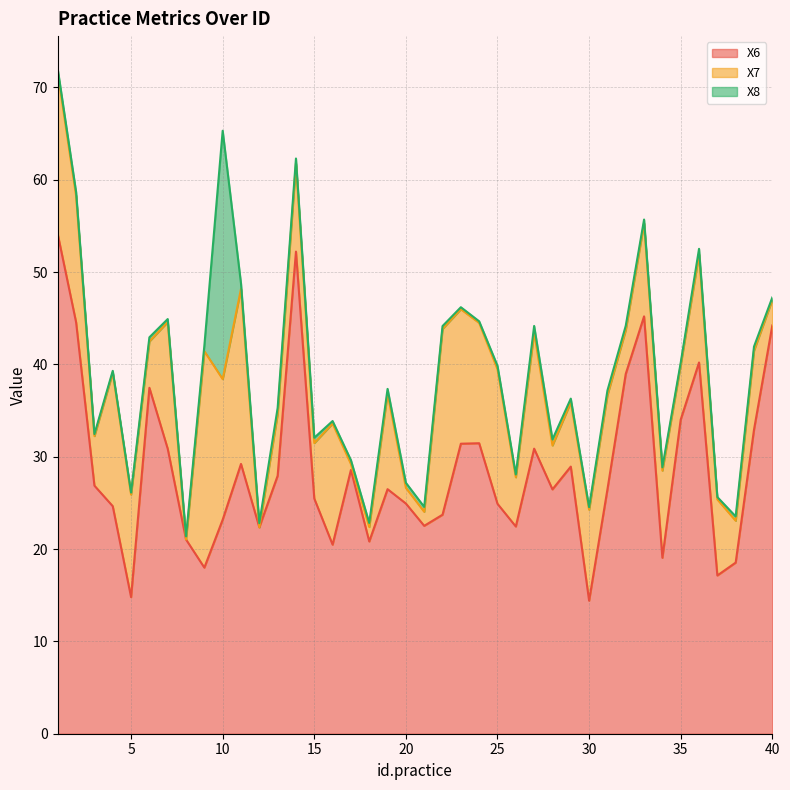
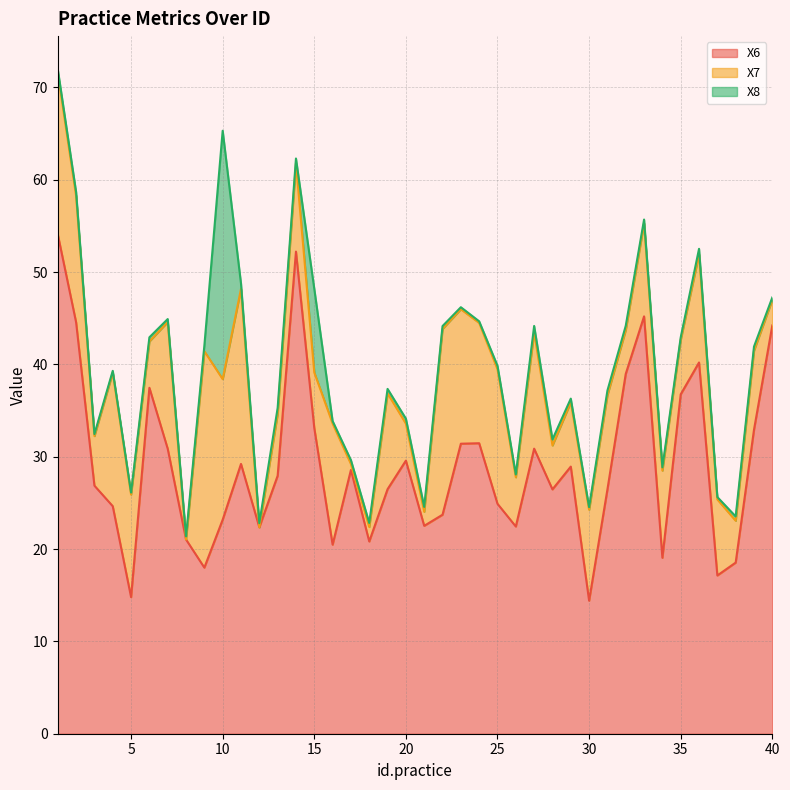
  {
    "X6": {
      "5": 15,
      "10": 23,
-     "15": 25,
-     "20": 25,
+     "15": 33,
+     "20": 30,
      "25": 25,
      "30": 14,
-     "35": 34,
+     "35": 37,
      "40": 44
    },
    "X7": {
      "10": 15,
      "15": 6,
-     "20": 2,
+     "20": 4,
      "25": 15,
      "30": 10
    },
    "X8": {
      "10": 27,
-     "15": 1,
+     "15": 9,
      "20": 1,
      "25": 0,
      "30": 0
    }
  }
